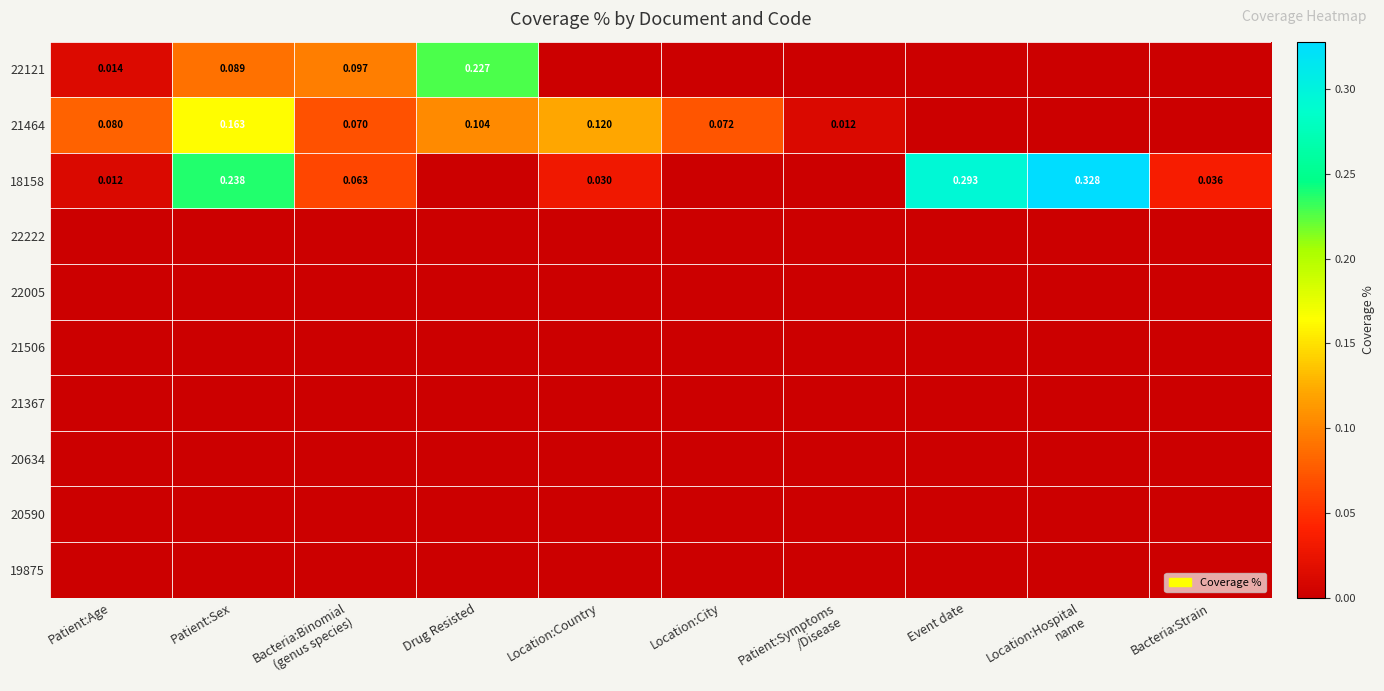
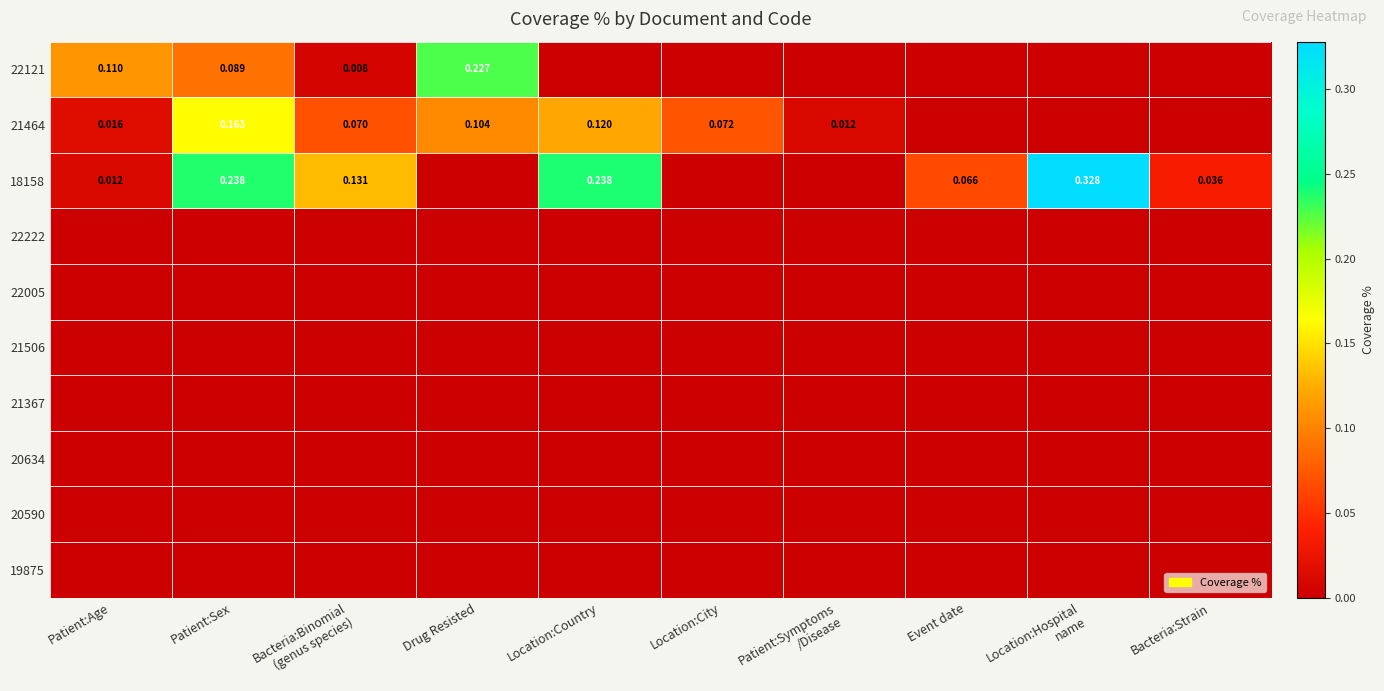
  {
    "22121": {
-     "Patient:Age": 0.014,
+     "Patient:Age": 0.110,
      "Patient:Sex": 0.089,
-     "Bacteria:Binomial (genus species)": 0.097,
+     "Bacteria:Binomial (genus species)": 0.008,
      "Drug Resisted": 0.227
    },
    "21464": {
-     "Patient:Age": 0.080,
+     "Patient:Age": 0.016,
      "Patient:Sex": 0.163,
      "Bacteria:Binomial (genus species)": 0.070,
      "Drug Resisted": 0.104,
      "Location:Country": 0.120,
      "Location:City": 0.072,
      "Patient:Symptoms /Disease": 0.012
    },
    "18158": {
      "Patient:Age": 0.012,
      "Patient:Sex": 0.238,
-     "Bacteria:Binomial (genus species)": 0.063,
-     "Location:Country": 0.030,
-     "Event date": 0.293,
+     "Bacteria:Binomial (genus species)": 0.131,
+     "Location:Country": 0.238,
+     "Event date": 0.066,
      "Location:Hospital name": 0.328,
      "Bacteria:Strain": 0.036
    }
  }
